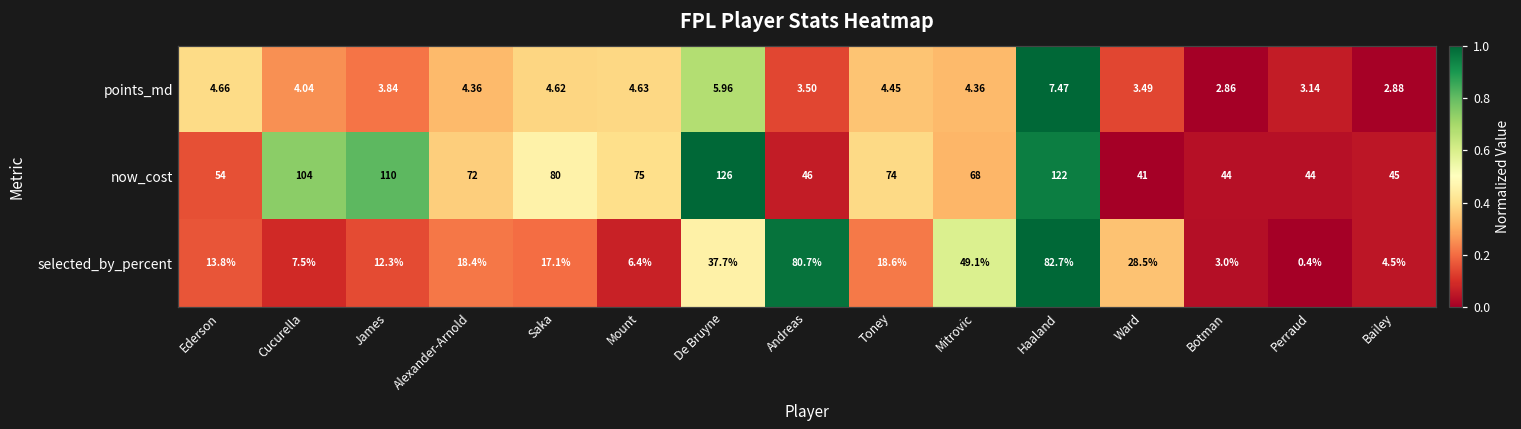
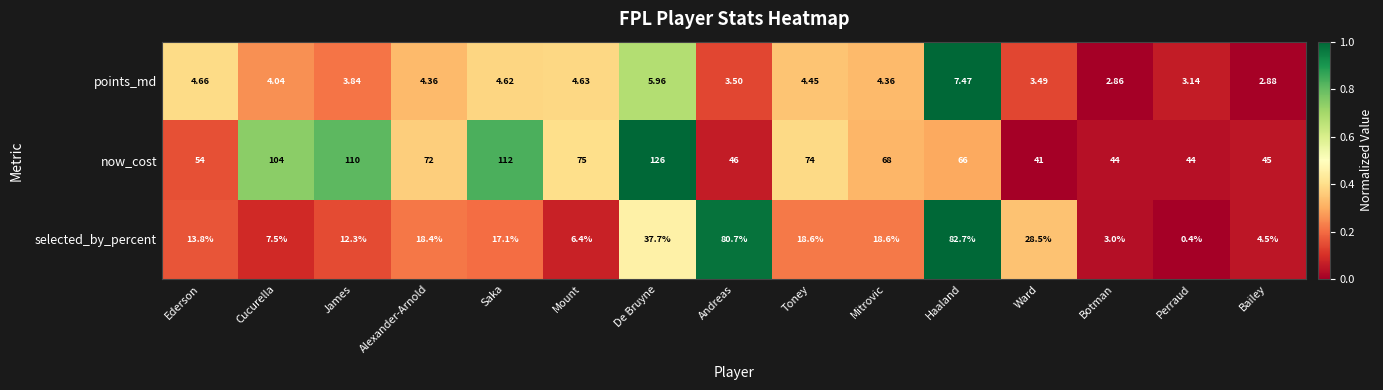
  {
    "points_md": {
      "Ederson": "4.66",
      "Cucurella": "4.04",
      "James": "3.84",
      "Alexander-Arnold": "4.36",
      "Saka": "4.62",
      "Mount": "4.63",
      "De Bruyne": "5.96",
      "Andreas": "3.50",
      "Toney": "4.45",
      "Mitrovic": "4.36",
      "Haaland": "7.47",
      "Ward": "3.49",
      "Botman": "2.86",
      "Perraud": "3.14",
      "Bailey": "2.88"
    },
    "now_cost": {
      "Ederson": "54",
      "Cucurella": "104",
      "James": "110",
      "Alexander-Arnold": "72",
-     "Saka": "80",
+     "Saka": "112",
      "Mount": "75",
      "De Bruyne": "126",
      "Andreas": "46",
      "Toney": "74",
      "Mitrovic": "68",
-     "Haaland": "122",
+     "Haaland": "66",
      "Ward": "41",
      "Botman": "44",
      "Perraud": "44",
      "Bailey": "45"
    },
    "selected_by_percent": {
      "Ederson": "13.8%",
      "Cucurella": "7.5%",
      "James": "12.3%",
      "Alexander-Arnold": "18.4%",
      "Saka": "17.1%",
      "Mount": "6.4%",
      "De Bruyne": "37.7%",
      "Andreas": "80.7%",
      "Toney": "18.6%",
-     "Mitrovic": "49.1%",
+     "Mitrovic": "18.6%",
      "Haaland": "82.7%",
      "Ward": "28.5%",
      "Botman": "3.0%",
      "Perraud": "0.4%",
      "Bailey": "4.5%"
    }
  }
